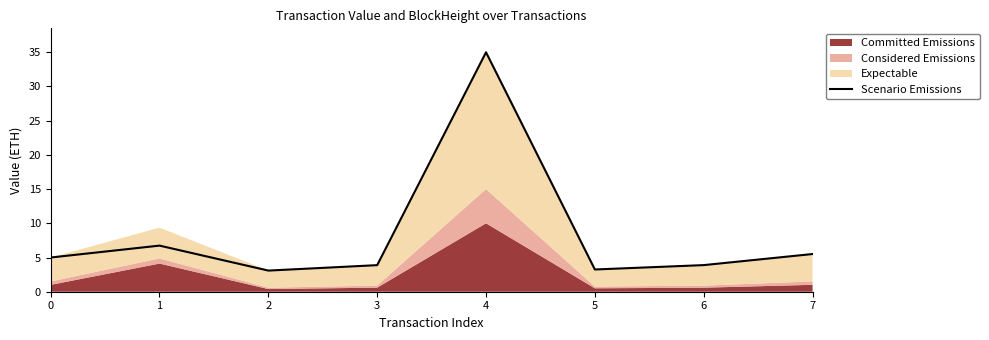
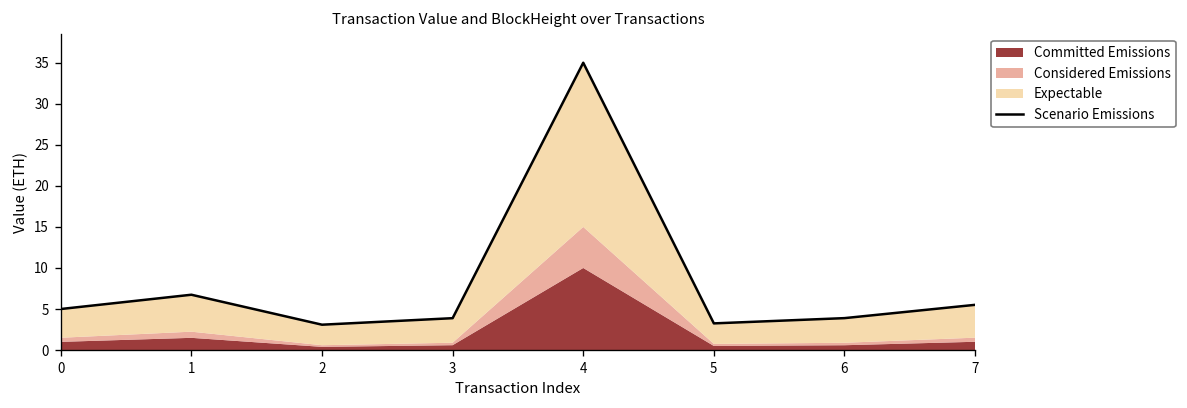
  {
    "Committed Emissions": {
      "0": 1,
-     "1": 4,
+     "1": 1,
      "4": 10,
      "7": 1
    }
  }
